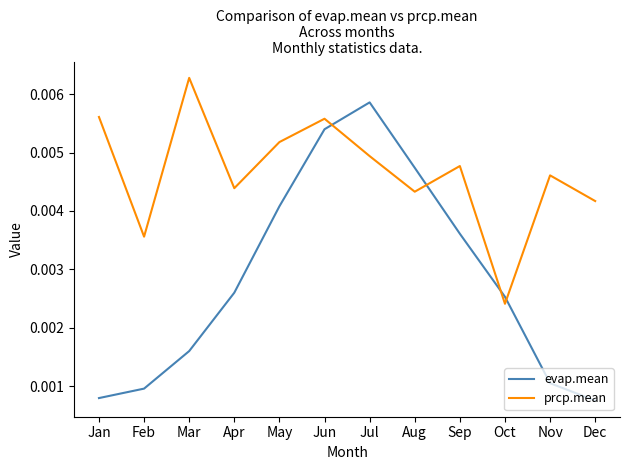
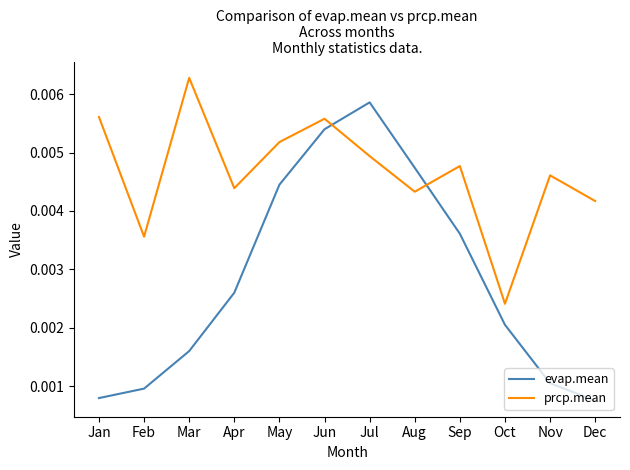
  {
    "evap.mean": {
      "Jan": 0.0008,
      "Feb": 0.0010,
      "Mar": 0.0016,
      "Apr": 0.0026,
-     "May": 0.0041,
+     "May": 0.0045,
      "Jun": 0.0054,
      "Jul": 0.0059,
      "Aug": 0.0047,
      "Sep": 0.0036,
-     "Oct": 0.0025
+     "Oct": 0.0021
    },
    "prcp.mean": {
      "Jan": 0.0056,
      "Feb": 0.0036,
      "Mar": 0.0063,
      "Apr": 0.0044,
      "May": 0.0052,
      "Jun": 0.0056,
      "Jul": 0.0049,
      "Aug": 0.0043,
      "Sep": 0.0048,
      "Oct": 0.0024,
      "Nov": 0.0046,
      "Dec": 0.0042
    }
  }
